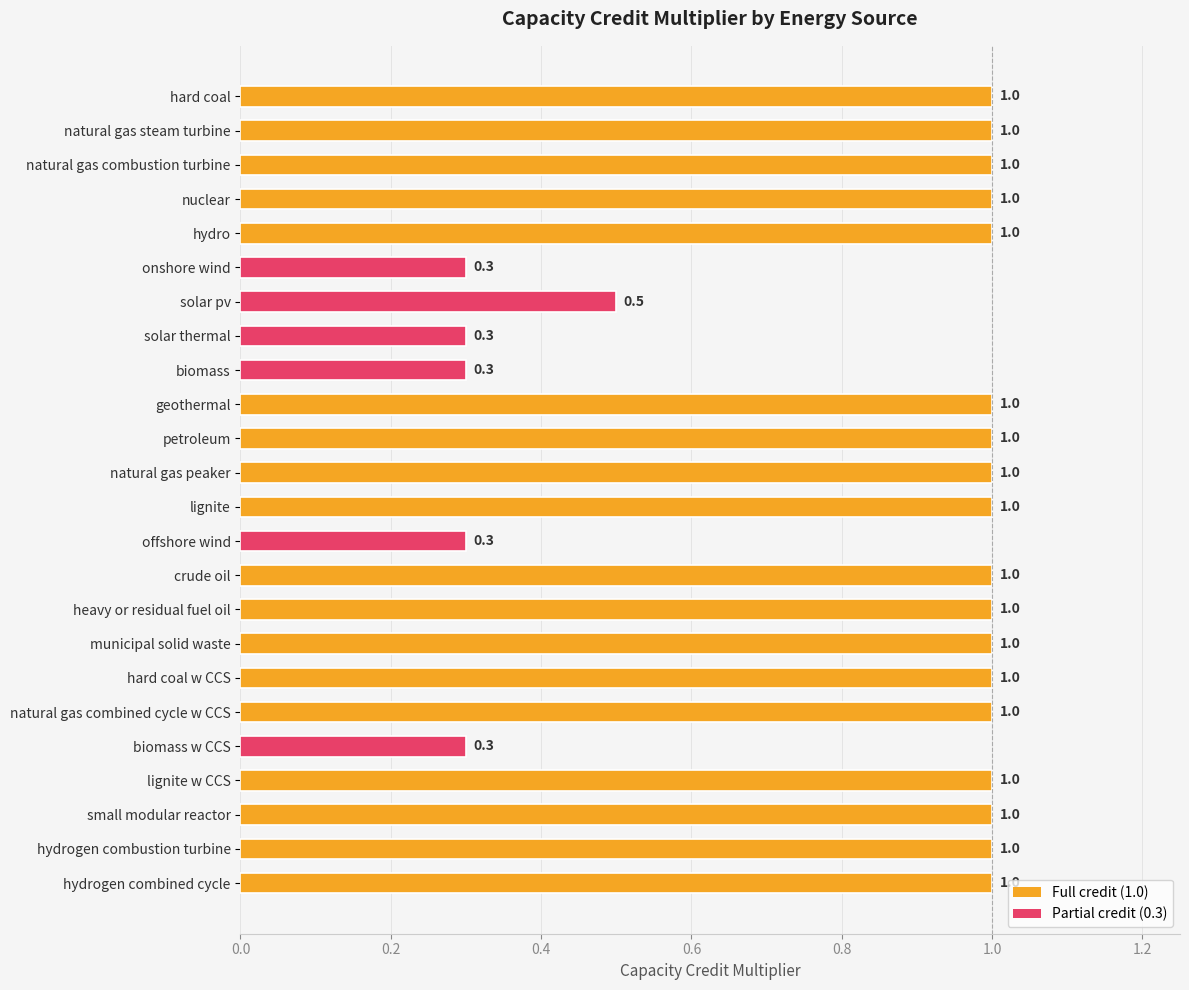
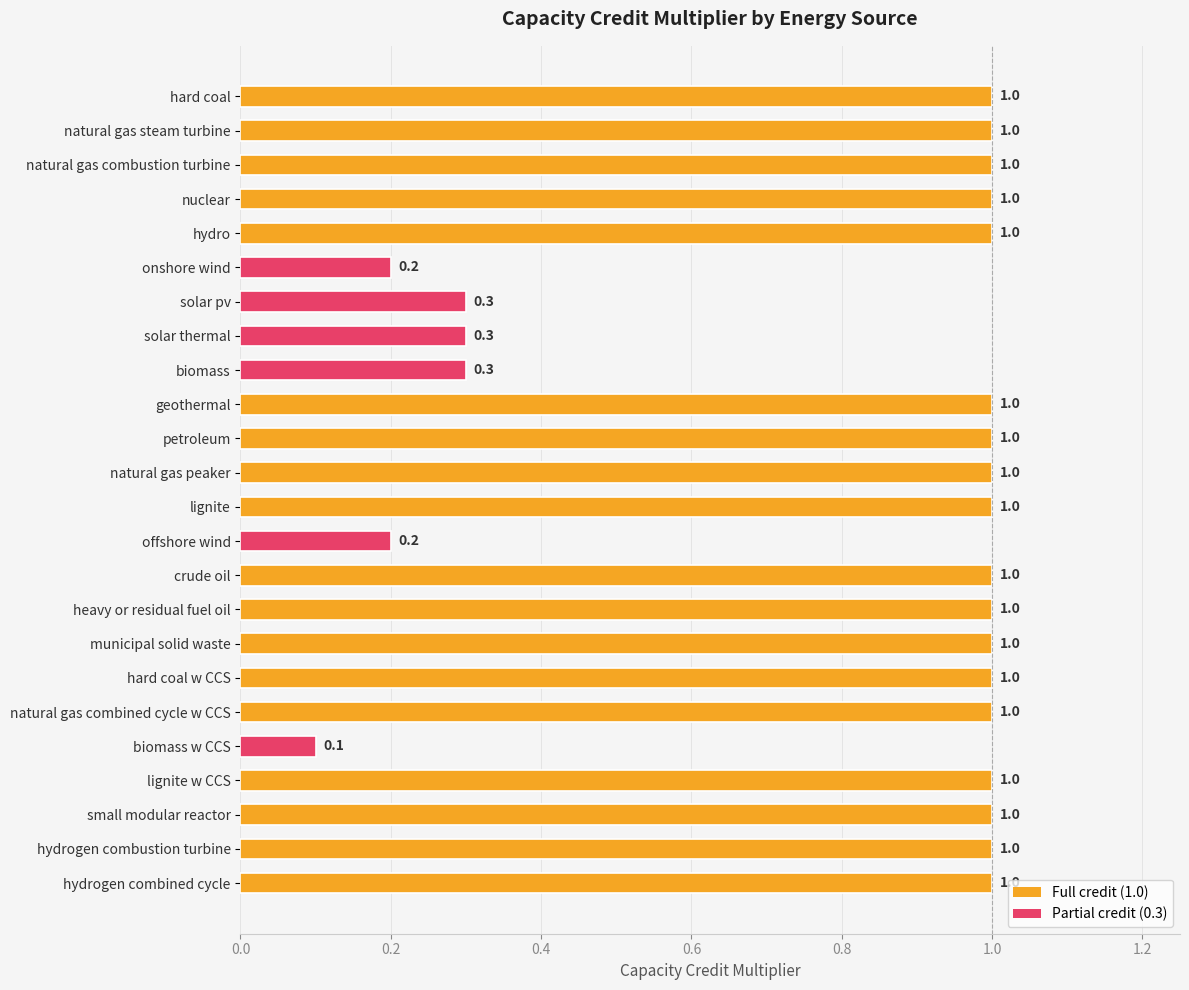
  {
    "hard coal": 1.0,
    "natural gas steam turbine": 1.0,
    "natural gas combustion turbine": 1.0,
    "nuclear": 1.0,
    "hydro": 1.0,
-   "onshore wind": 0.3,
-   "solar pv": 0.5,
+   "onshore wind": 0.2,
+   "solar pv": 0.3,
    "solar thermal": 0.3,
    "biomass": 0.3,
    "geothermal": 1.0,
    "petroleum": 1.0,
    "natural gas peaker": 1.0,
    "lignite": 1.0,
-   "offshore wind": 0.3,
+   "offshore wind": 0.2,
    "crude oil": 1.0,
    "heavy or residual fuel oil": 1.0,
    "municipal solid waste": 1.0,
    "hard coal w CCS": 1.0,
    "natural gas combined cycle w CCS": 1.0,
-   "biomass w CCS": 0.3,
+   "biomass w CCS": 0.1,
    "lignite w CCS": 1.0,
    "small modular reactor": 1.0,
    "hydrogen combustion turbine": 1.0
  }
